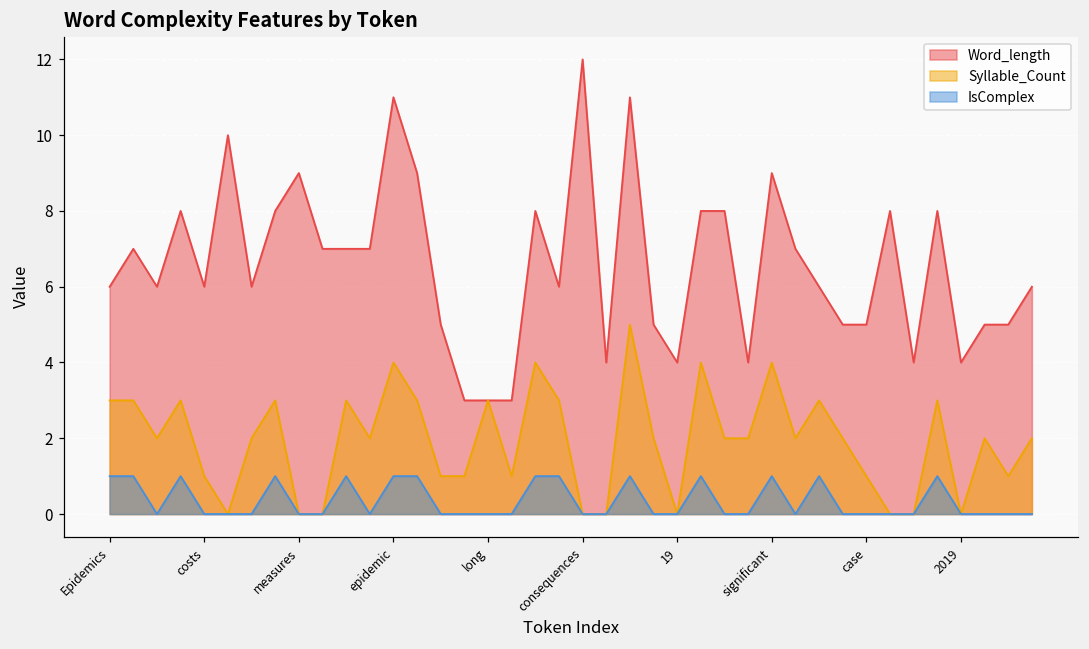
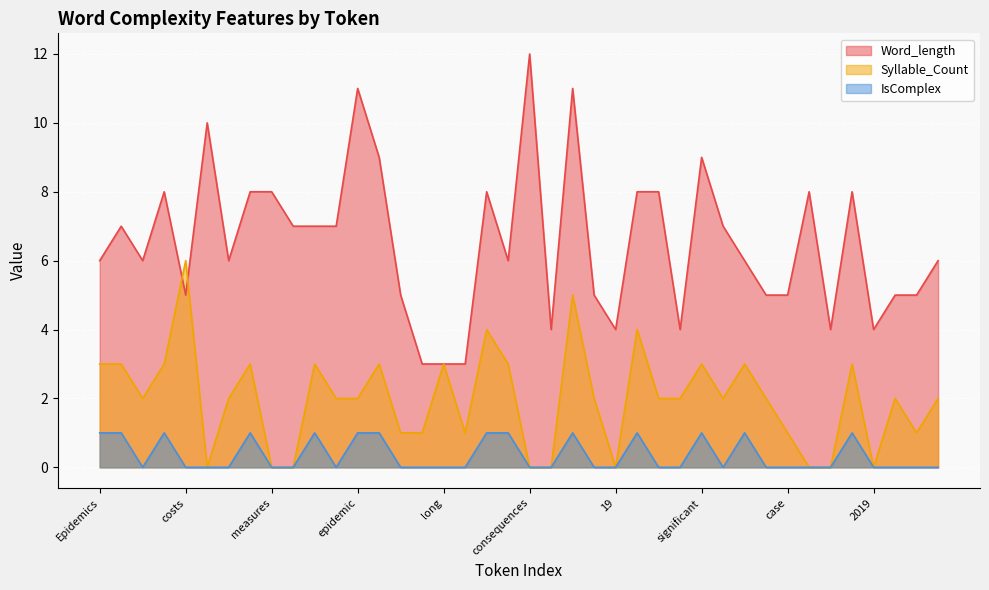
  {
    "Word_length": {
      "Epidemics": 6,
-     "costs": 6,
-     "measures": 9,
+     "costs": 5,
+     "measures": 8,
      "epidemic": 11,
      "consequences": 12,
      "19": 4,
      "significant": 9,
      "case": 5
    },
    "Syllable_Count": {
      "Epidemics": 3,
-     "costs": 1,
-     "epidemic": 4,
-     "significant": 4,
+     "costs": 6,
+     "epidemic": 2,
+     "significant": 3,
      "case": 1
    },
    "IsComplex": {
      "Epidemics": 1,
      "costs": 0,
      "epidemic": 1,
      "long": 0,
      "significant": 1,
      "case": 0
    }
  }
